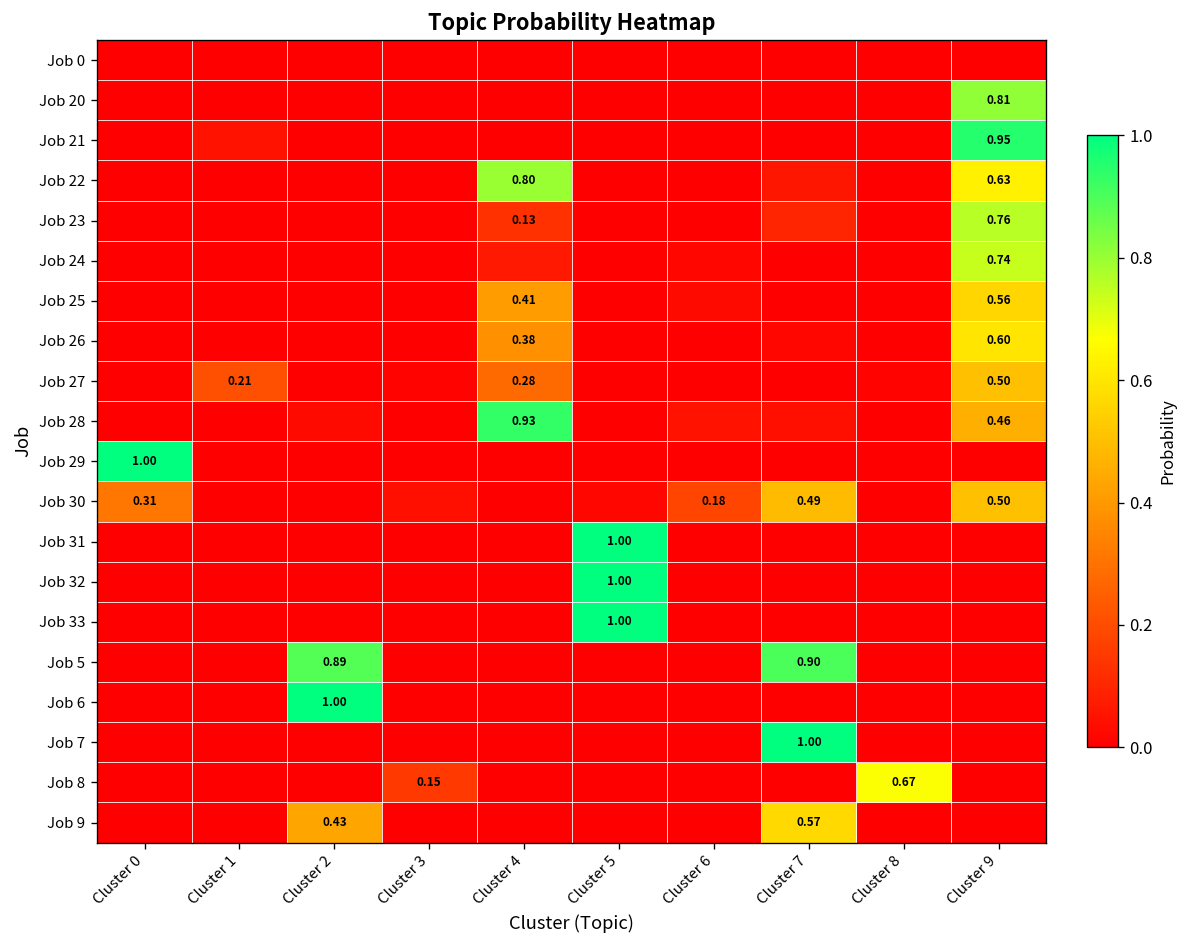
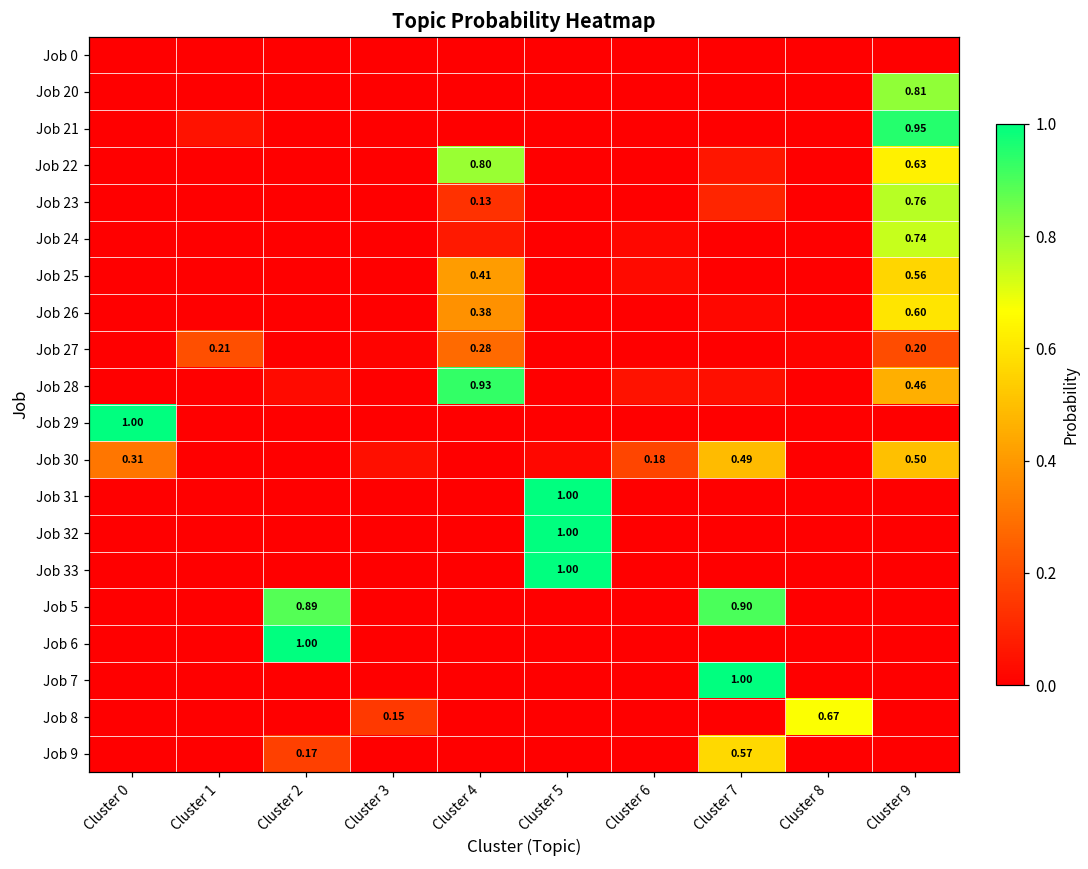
  {
    "Job 20": {
      "Cluster 9": 0.81
    },
    "Job 21": {
      "Cluster 9": 0.95
    },
    "Job 22": {
      "Cluster 4": 0.80,
      "Cluster 9": 0.63
    },
    "Job 23": {
      "Cluster 4": 0.13,
      "Cluster 9": 0.76
    },
    "Job 24": {
      "Cluster 9": 0.74
    },
    "Job 25": {
      "Cluster 4": 0.41,
      "Cluster 9": 0.56
    },
    "Job 26": {
      "Cluster 4": 0.38,
      "Cluster 9": 0.60
    },
    "Job 27": {
      "Cluster 1": 0.21,
      "Cluster 4": 0.28,
-     "Cluster 9": 0.50
+     "Cluster 9": 0.20
    },
    "Job 28": {
      "Cluster 4": 0.93,
      "Cluster 9": 0.46
    },
    "Job 29": {
      "Cluster 0": 1.00
    },
    "Job 30": {
      "Cluster 0": 0.31,
      "Cluster 6": 0.18,
      "Cluster 7": 0.49,
      "Cluster 9": 0.50
    },
    "Job 31": {
      "Cluster 5": 1.00
    },
    "Job 32": {
      "Cluster 5": 1.00
    },
    "Job 33": {
      "Cluster 5": 1.00
    },
    "Job 5": {
      "Cluster 2": 0.89,
      "Cluster 7": 0.90
    },
    "Job 6": {
      "Cluster 2": 1.00
    },
    "Job 7": {
      "Cluster 7": 1.00
    },
    "Job 8": {
      "Cluster 3": 0.15,
      "Cluster 8": 0.67
    },
    "Job 9": {
-     "Cluster 2": 0.43,
+     "Cluster 2": 0.17,
      "Cluster 7": 0.57
    }
  }
